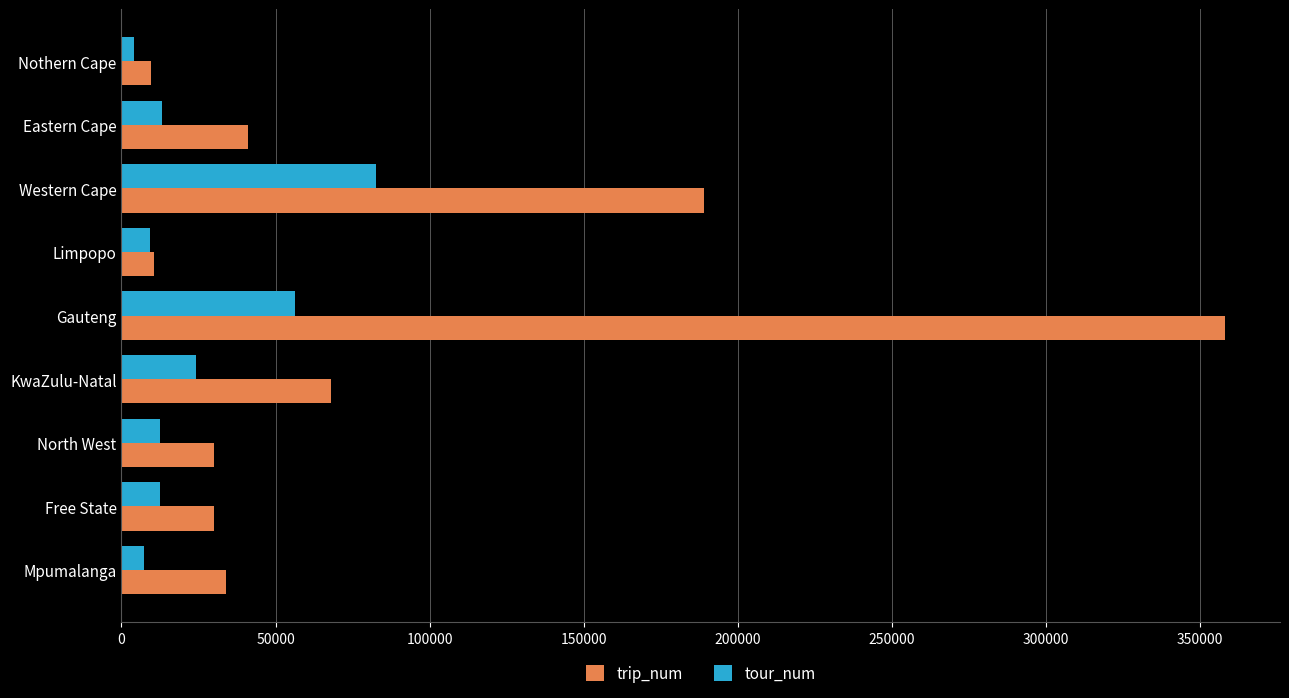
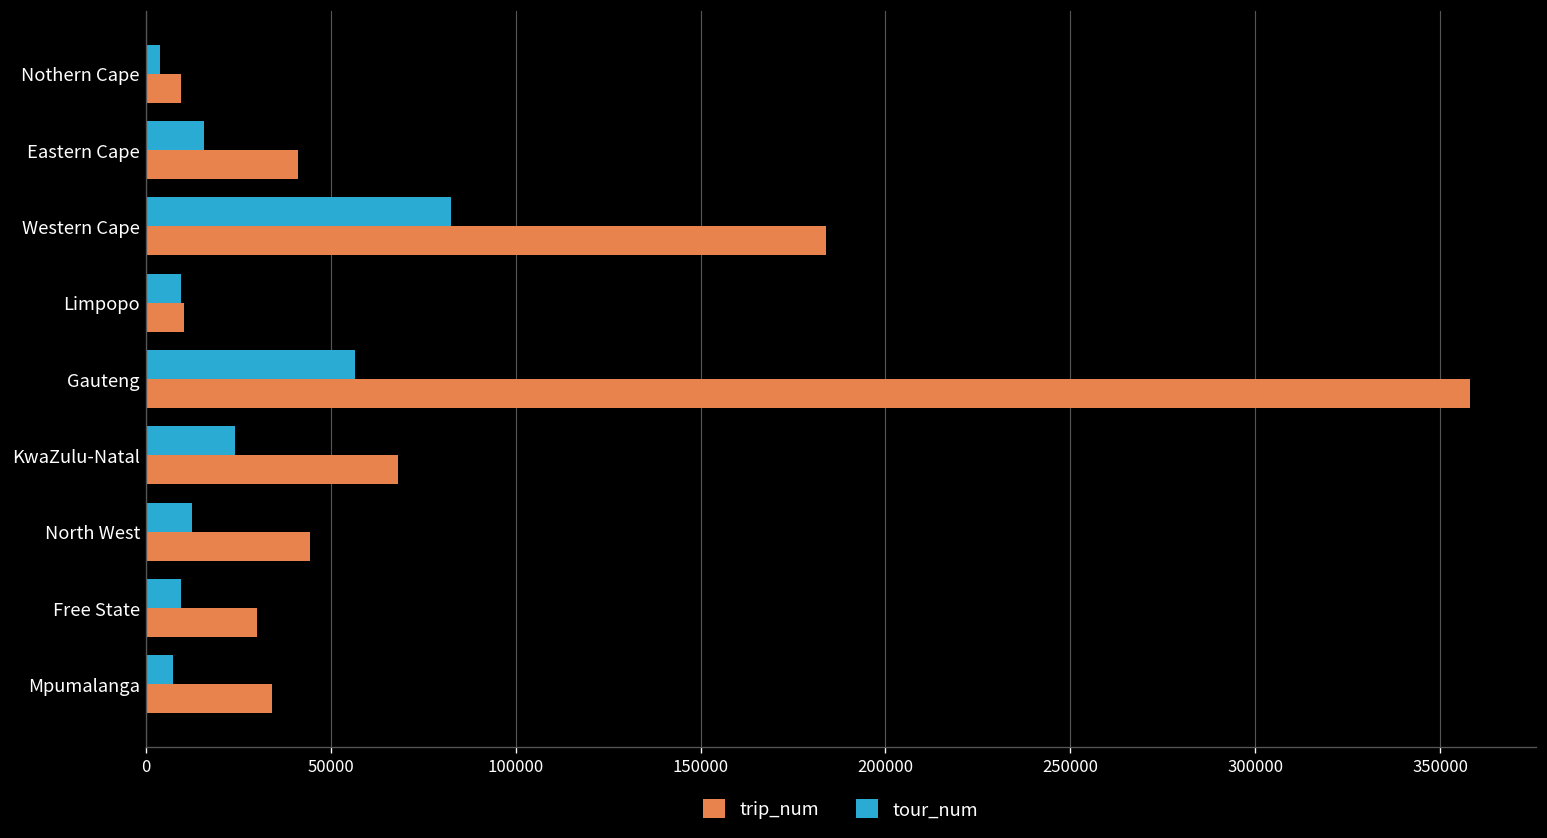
  {
    "trip_num": {
      "Nothern Cape": 10000,
      "Eastern Cape": 41000,
-     "Western Cape": 189000,
+     "Western Cape": 184000,
      "Limpopo": 10000,
      "Gauteng": 358000,
      "KwaZulu-Natal": 68000,
-     "North West": 30000,
+     "North West": 44000,
      "Free State": 30000,
      "Mpumalanga": 34000
    },
    "tour_num": {
      "Nothern Cape": 4000,
-     "Eastern Cape": 13000,
+     "Eastern Cape": 16000,
      "Western Cape": 83000,
      "Limpopo": 9000,
      "Gauteng": 56000,
      "KwaZulu-Natal": 24000,
      "North West": 13000,
-     "Free State": 12000,
+     "Free State": 10000,
      "Mpumalanga": 7000
    }
  }
